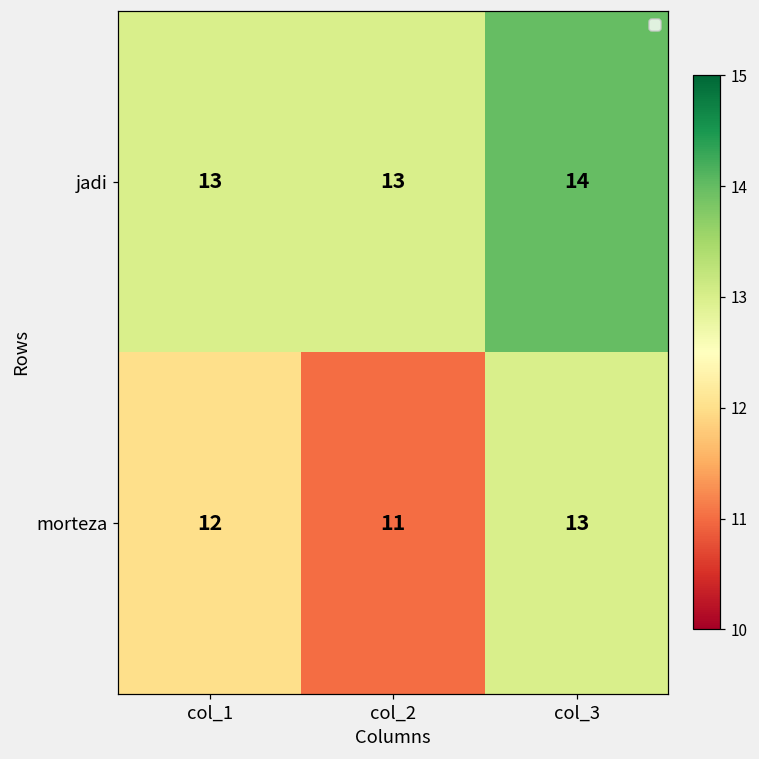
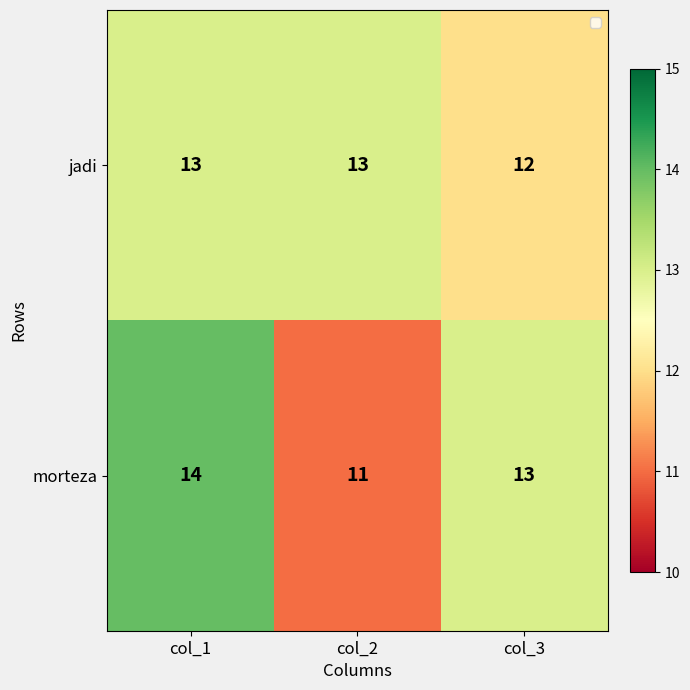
  {
    "jadi": {
      "col_1": 13,
      "col_2": 13,
-     "col_3": 14
+     "col_3": 12
    },
    "morteza": {
-     "col_1": 12,
+     "col_1": 14,
      "col_2": 11,
      "col_3": 13
    }
  }
